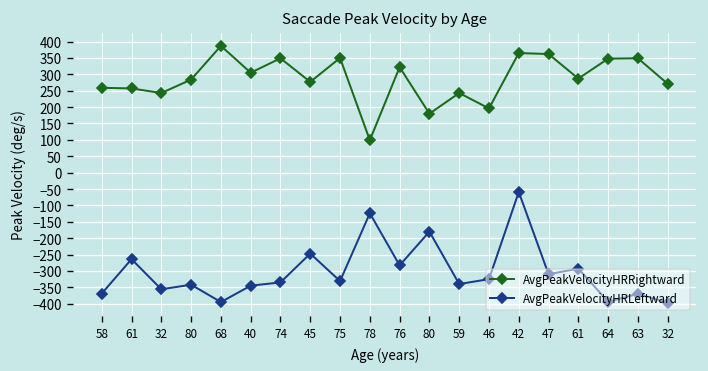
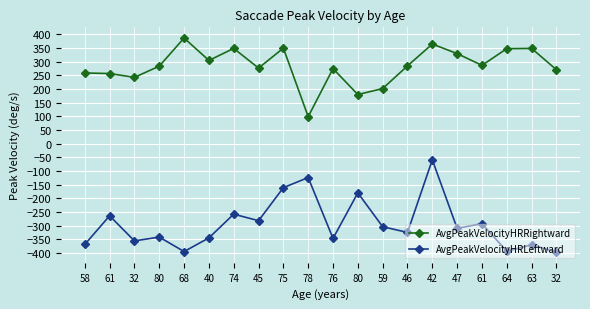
  {
    "AvgPeakVelocityHRRightward": {
      "58": 260,
      "68": 390,
      "40": 310,
      "74": 350,
      "45": 280,
      "75": 350,
      "78": 100,
-     "76": 320,
-     "59": 240,
-     "46": 200,
+     "76": 280,
+     "59": 200,
+     "46": 290,
      "42": 370,
-     "47": 360,
+     "47": 330,
      "64": 350,
      "63": 350
    },
    "AvgPeakVelocityHRLeftward": {
      "58": -370,
      "68": -400,
      "40": -350,
-     "74": -340,
-     "45": -250,
-     "75": -330,
+     "74": -260,
+     "45": -280,
+     "75": -160,
      "78": -120,
-     "76": -280,
-     "59": -340,
+     "76": -350,
+     "59": -300,
      "42": -60
    }
  }
